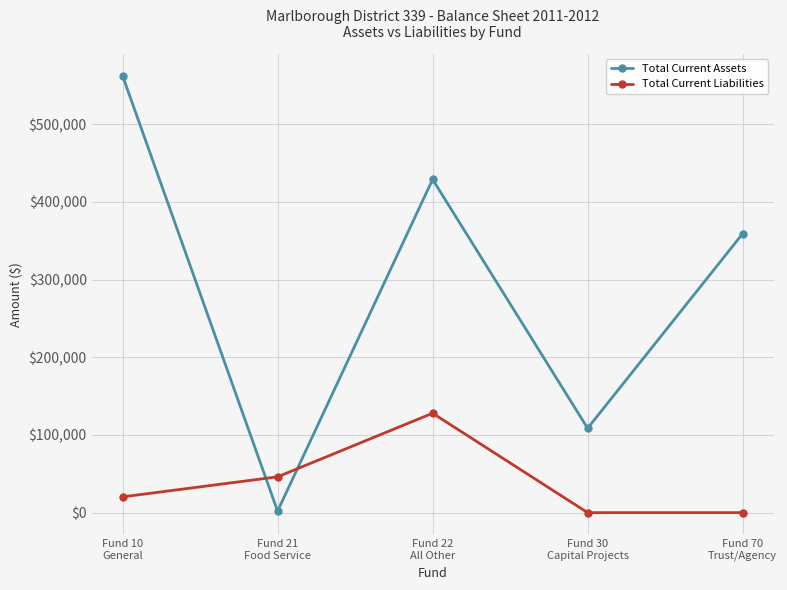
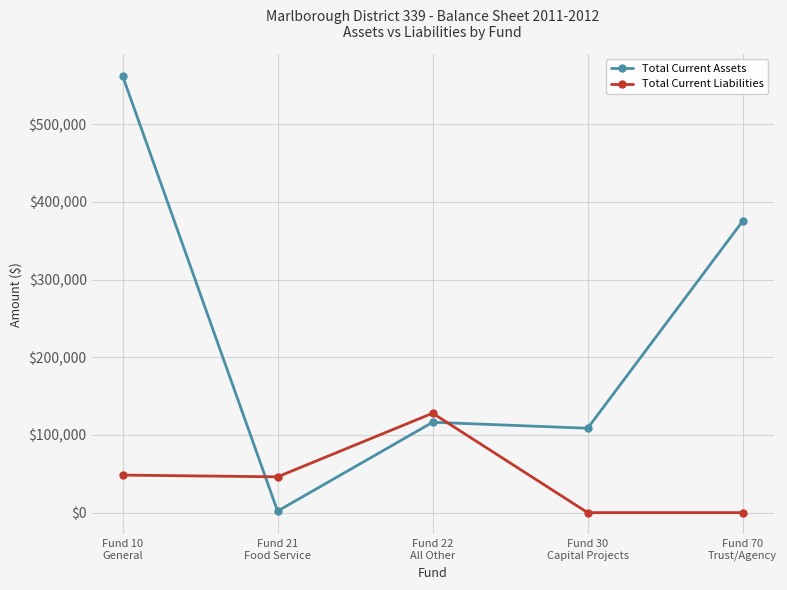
  {
    "Total Current Assets": {
      "Fund 10 General": "$560,000",
      "Fund 21 Food Service": "$0",
-     "Fund 22 All Other": "$430,000",
+     "Fund 22 All Other": "$120,000",
      "Fund 30 Capital Projects": "$110,000",
-     "Fund 70 Trust/Agency": "$360,000"
+     "Fund 70 Trust/Agency": "$380,000"
    },
    "Total Current Liabilities": {
-     "Fund 10 General": "$20,000",
+     "Fund 10 General": "$50,000",
      "Fund 21 Food Service": "$50,000",
      "Fund 22 All Other": "$130,000",
      "Fund 30 Capital Projects": "$0",
      "Fund 70 Trust/Agency": "$0"
    }
  }
